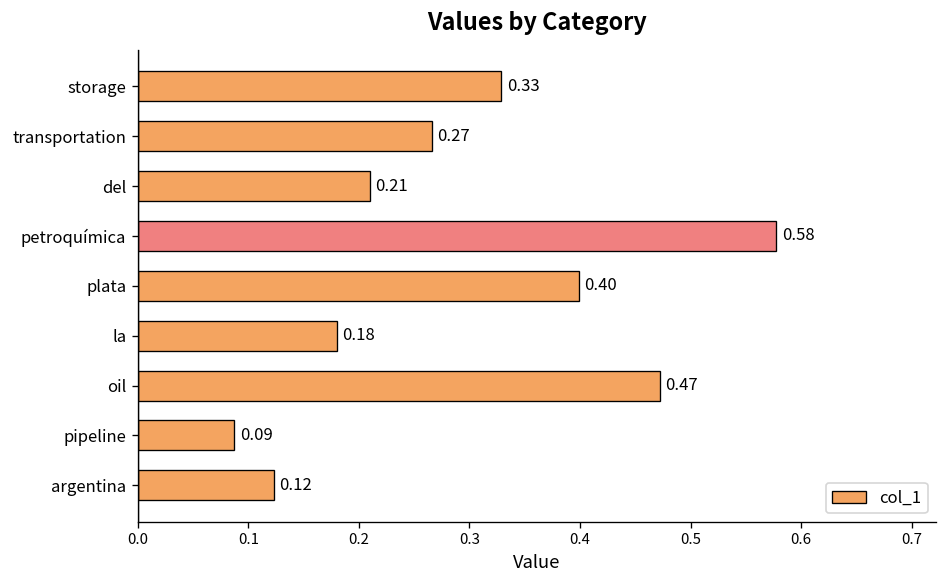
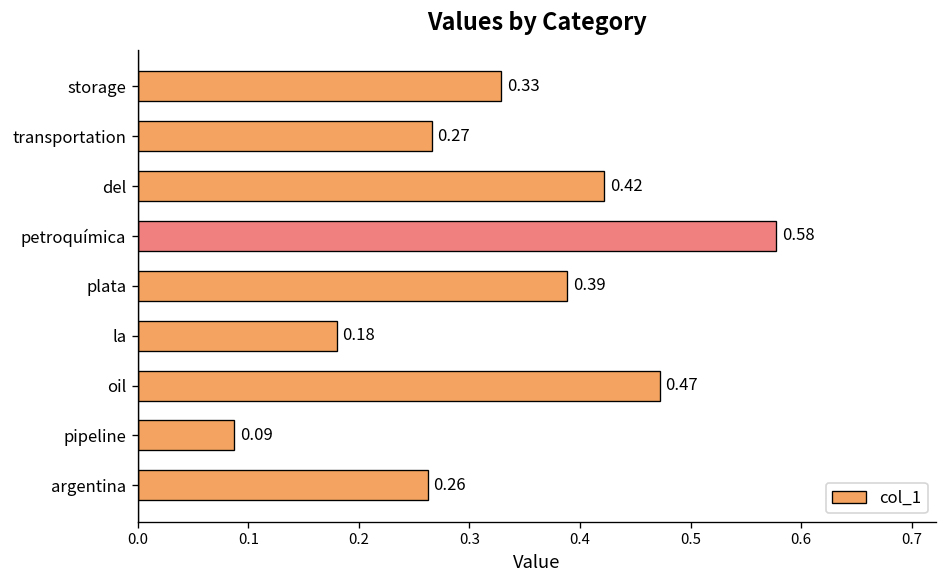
  {
    "storage": 0.33,
    "transportation": 0.27,
-   "del": 0.21,
+   "del": 0.42,
    "petroquímica": 0.58,
-   "plata": 0.40,
+   "plata": 0.39,
    "la": 0.18,
    "oil": 0.47,
    "pipeline": 0.09,
-   "argentina": 0.12
+   "argentina": 0.26
  }
